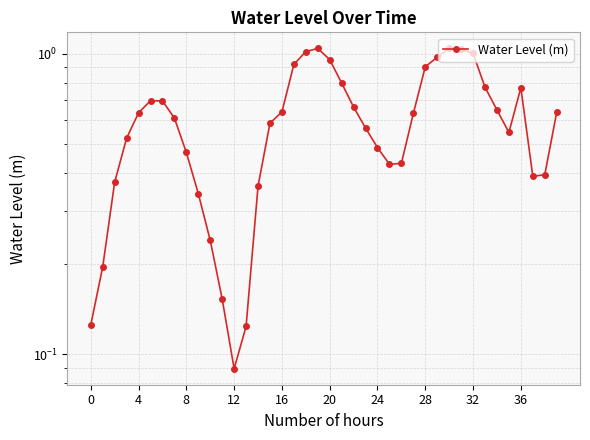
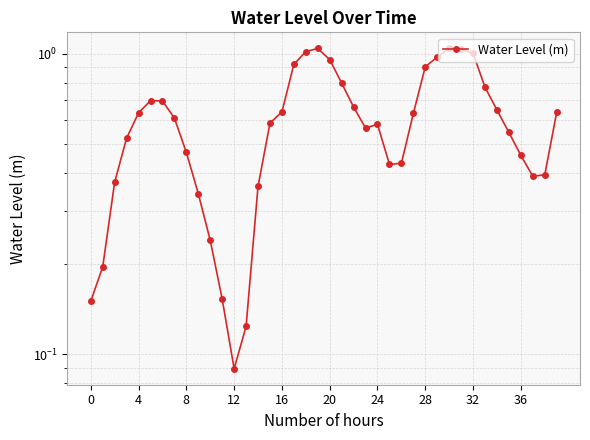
  {
-   "0": 0.125,
+   "0": 0.15,
    "4": 0.64,
    "8": 0.47,
    "12": 0.089,
    "16": 0.64,
    "20": 0.95,
-   "24": 0.49,
+   "24": 0.58,
    "28": 0.90,
-   "36": 0.77
+   "36": 0.46
  }
